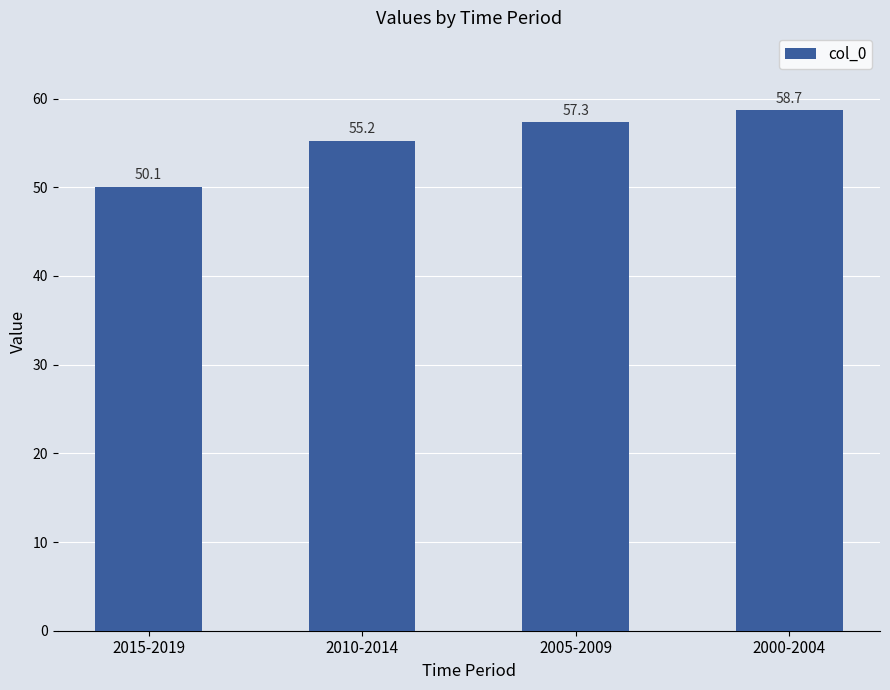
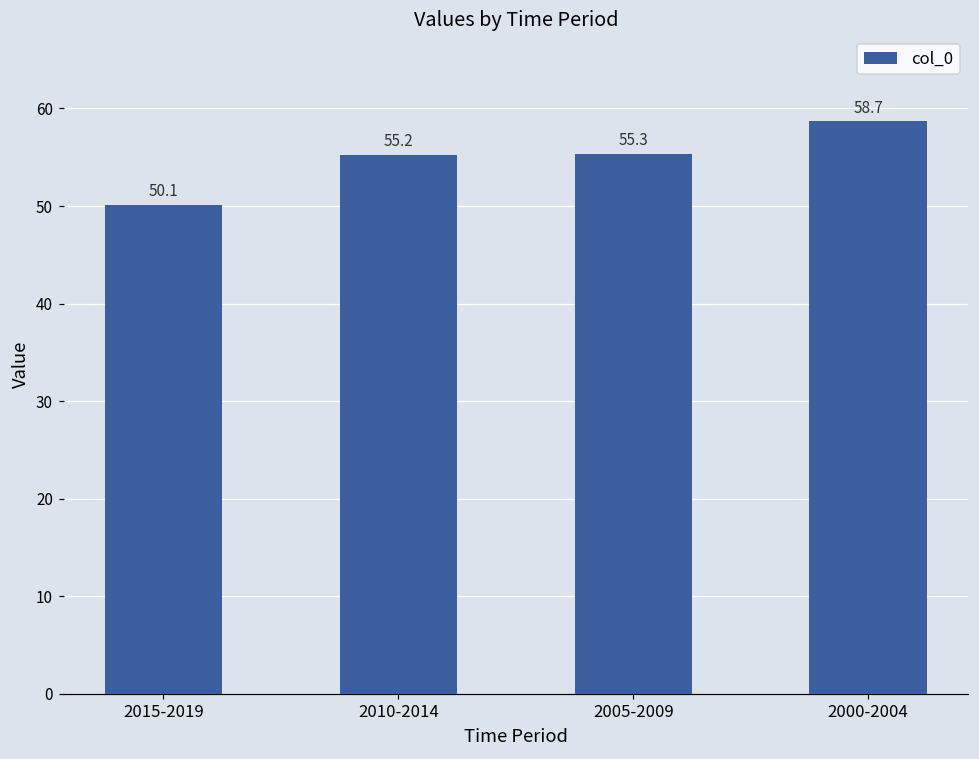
  {
    "2015-2019": 50.1,
    "2010-2014": 55.2,
-   "2005-2009": 57.3,
+   "2005-2009": 55.3,
    "2000-2004": 58.7
  }
